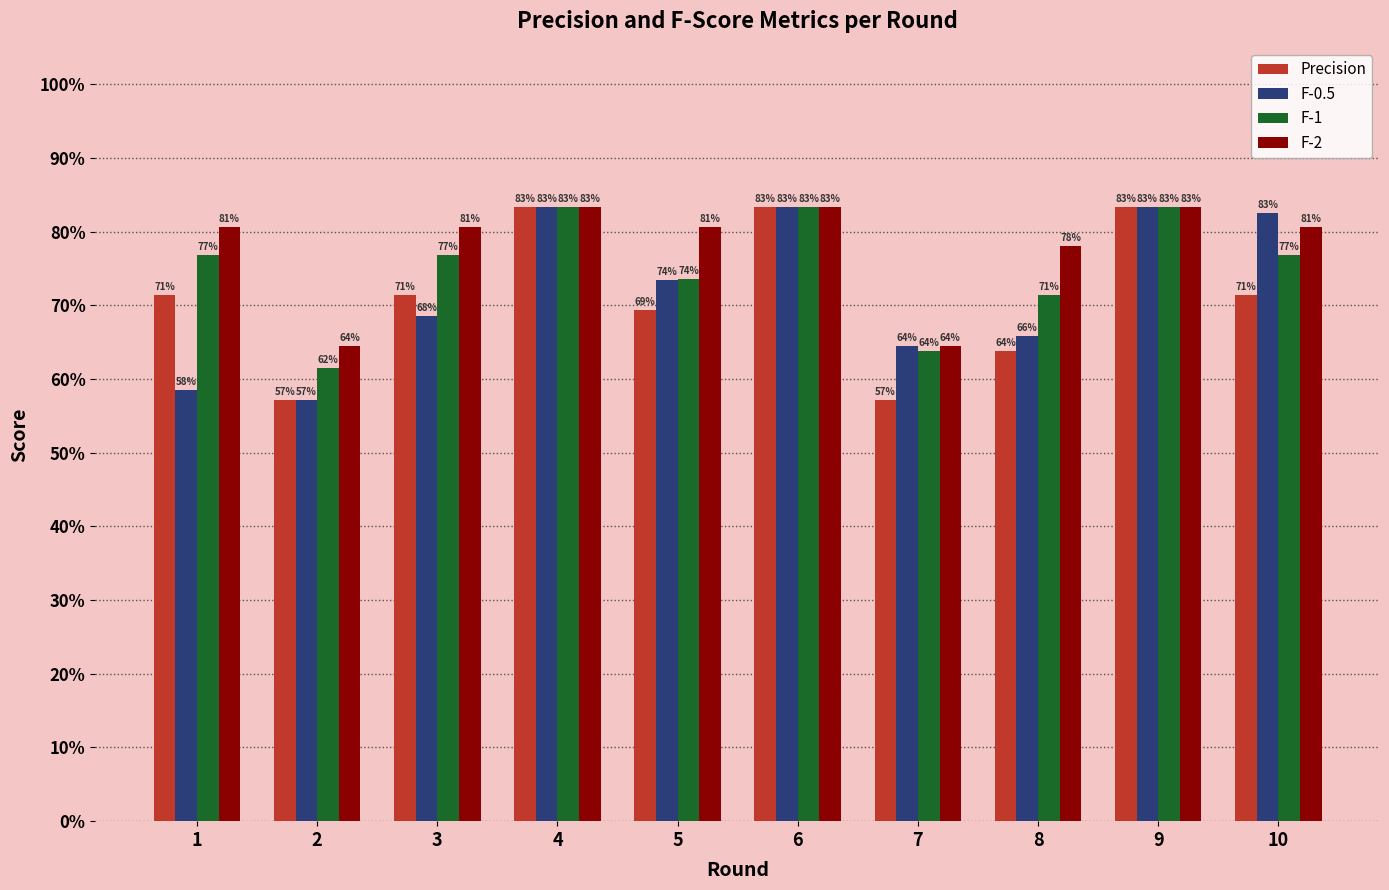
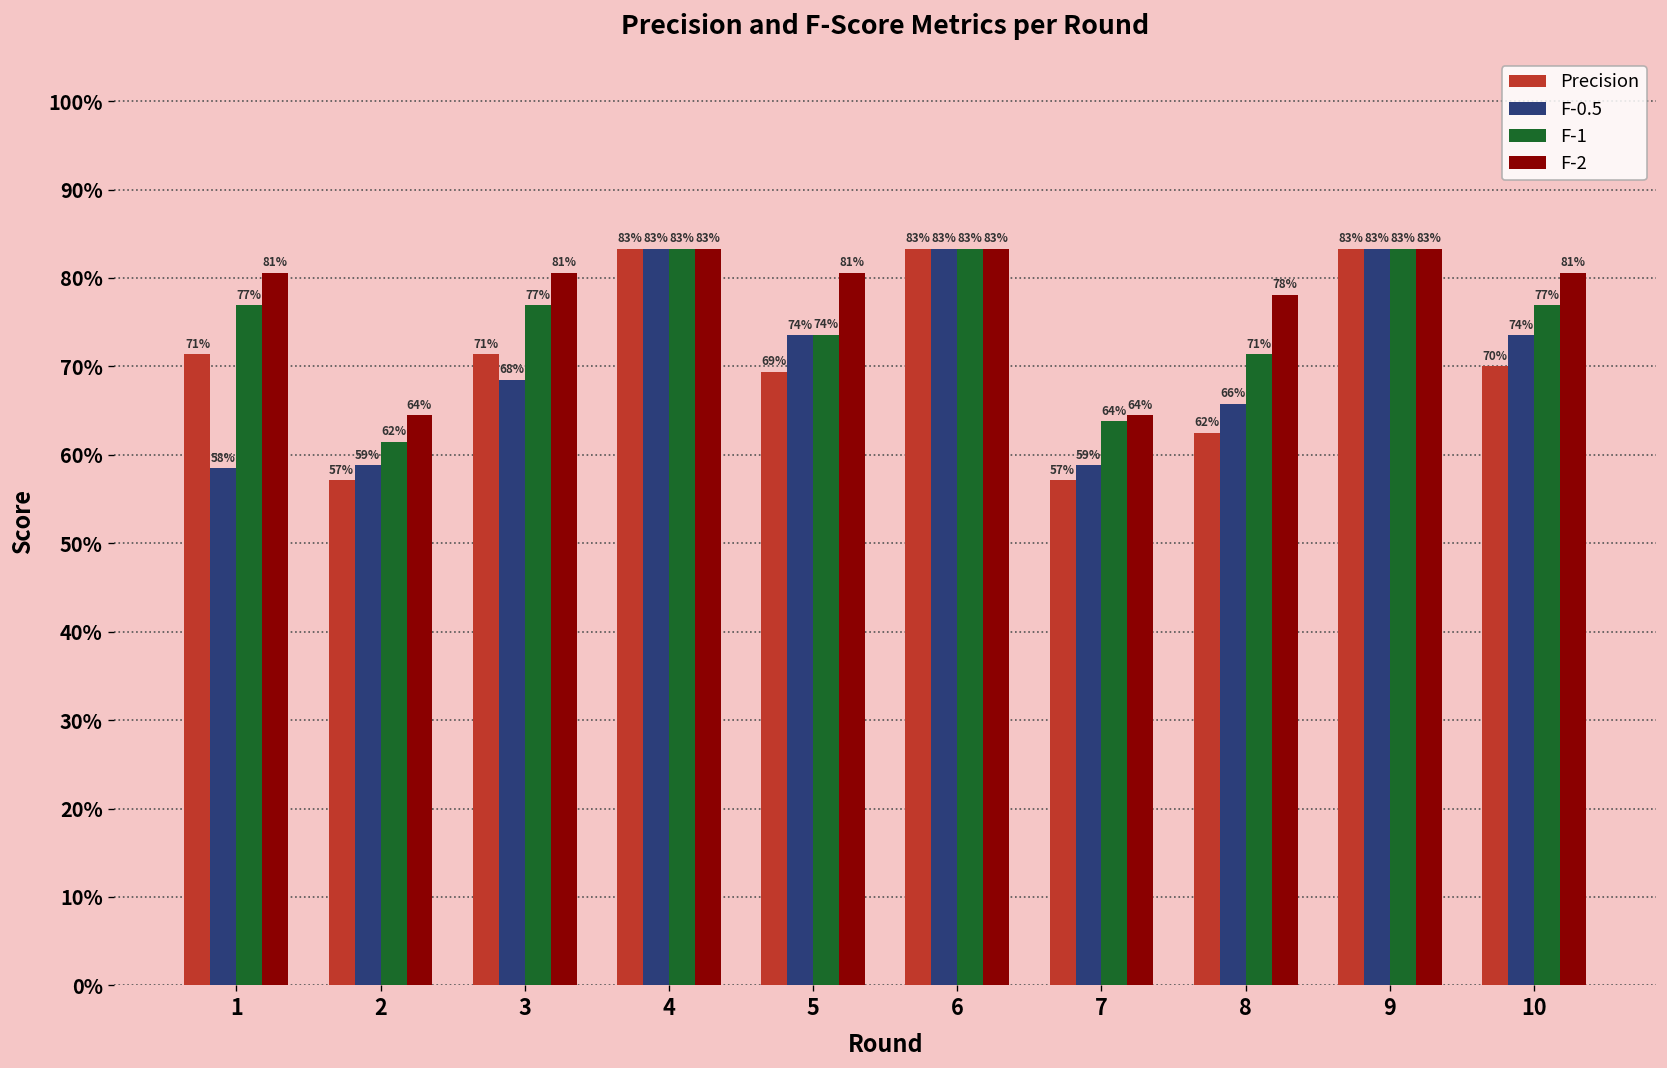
  {
    "Precision": {
      "1": "71%",
      "2": "57%",
      "3": "71%",
      "4": "83%",
      "5": "69%",
      "6": "83%",
      "7": "57%",
-     "8": "64%",
+     "8": "62%",
      "9": "83%",
-     "10": "71%"
+     "10": "70%"
    },
    "F-0.5": {
      "1": "58%",
-     "2": "57%",
+     "2": "59%",
      "3": "68%",
      "4": "83%",
      "5": "74%",
      "6": "83%",
-     "7": "64%",
+     "7": "59%",
      "8": "66%",
      "9": "83%",
-     "10": "83%"
+     "10": "74%"
    },
    "F-1": {
      "1": "77%",
      "2": "62%",
      "3": "77%",
      "4": "83%",
      "5": "74%",
      "6": "83%",
      "7": "64%",
      "8": "71%",
      "9": "83%",
      "10": "77%"
    },
    "F-2": {
      "1": "81%",
      "2": "64%",
      "3": "81%",
      "4": "83%",
      "5": "81%",
      "6": "83%",
      "7": "64%",
      "8": "78%",
      "9": "83%",
      "10": "81%"
    }
  }
